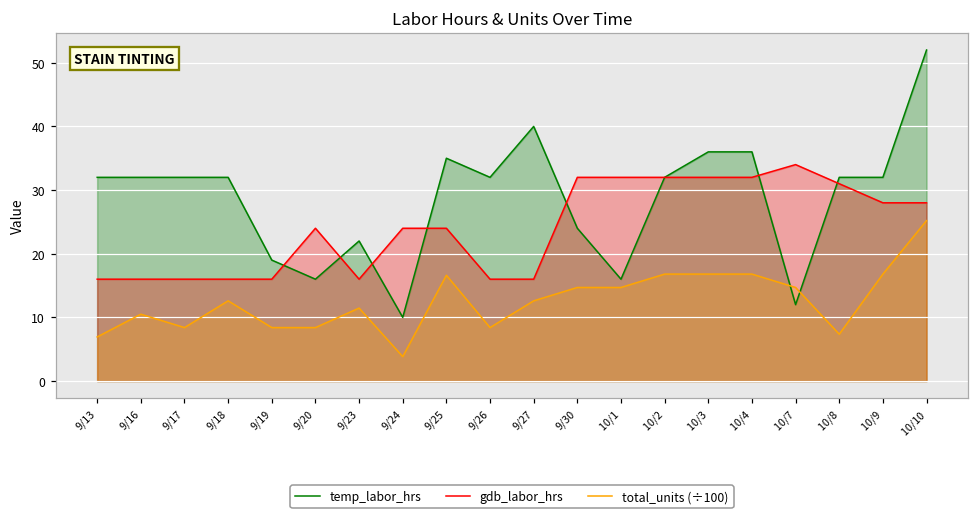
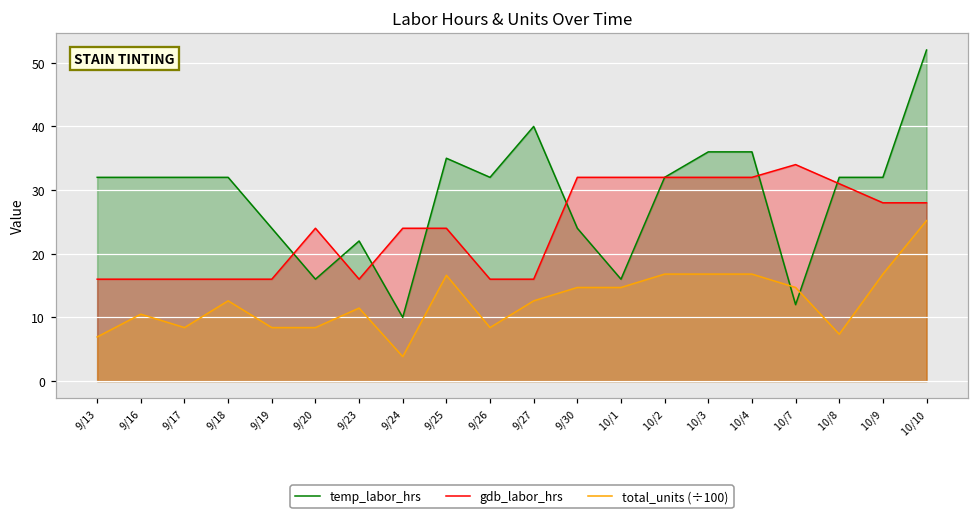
  {
    "temp_labor_hrs": {
      "9/13": 32,
      "9/16": 32,
      "9/17": 32,
      "9/18": 32,
-     "9/19": 19,
+     "9/19": 24,
      "9/20": 16,
      "9/23": 22,
      "9/24": 10,
      "9/25": 35,
      "9/26": 32,
      "9/27": 40,
      "9/30": 24,
      "10/1": 16,
      "10/3": 36,
      "10/4": 36,
      "10/7": 12,
      "10/8": 32,
      "10/9": 32,
      "10/10": 52
    },
    "gdb_labor_hrs": {
      "9/13": 16,
      "9/16": 16,
      "9/17": 16,
      "9/18": 16,
      "9/19": 16,
      "9/20": 24,
      "9/23": 16,
      "9/24": 24,
      "9/25": 24,
      "9/26": 16,
      "9/27": 16,
      "9/30": 32,
      "10/1": 32,
      "10/3": 32,
      "10/4": 32,
      "10/7": 34,
      "10/8": 31,
      "10/9": 28,
      "10/10": 28
    },
    "total_units (÷100)": {
      "9/13": 7,
      "9/16": 11,
      "9/17": 8,
      "9/18": 13,
      "9/19": 8,
      "9/20": 8,
      "9/23": 11,
      "9/24": 4,
      "9/25": 17,
      "9/26": 8,
      "9/27": 13,
      "9/30": 15,
      "10/1": 15,
      "10/2": 17,
      "10/3": 17,
      "10/4": 17,
      "10/7": 15,
      "10/8": 7,
      "10/9": 17,
      "10/10": 25
    }
  }
